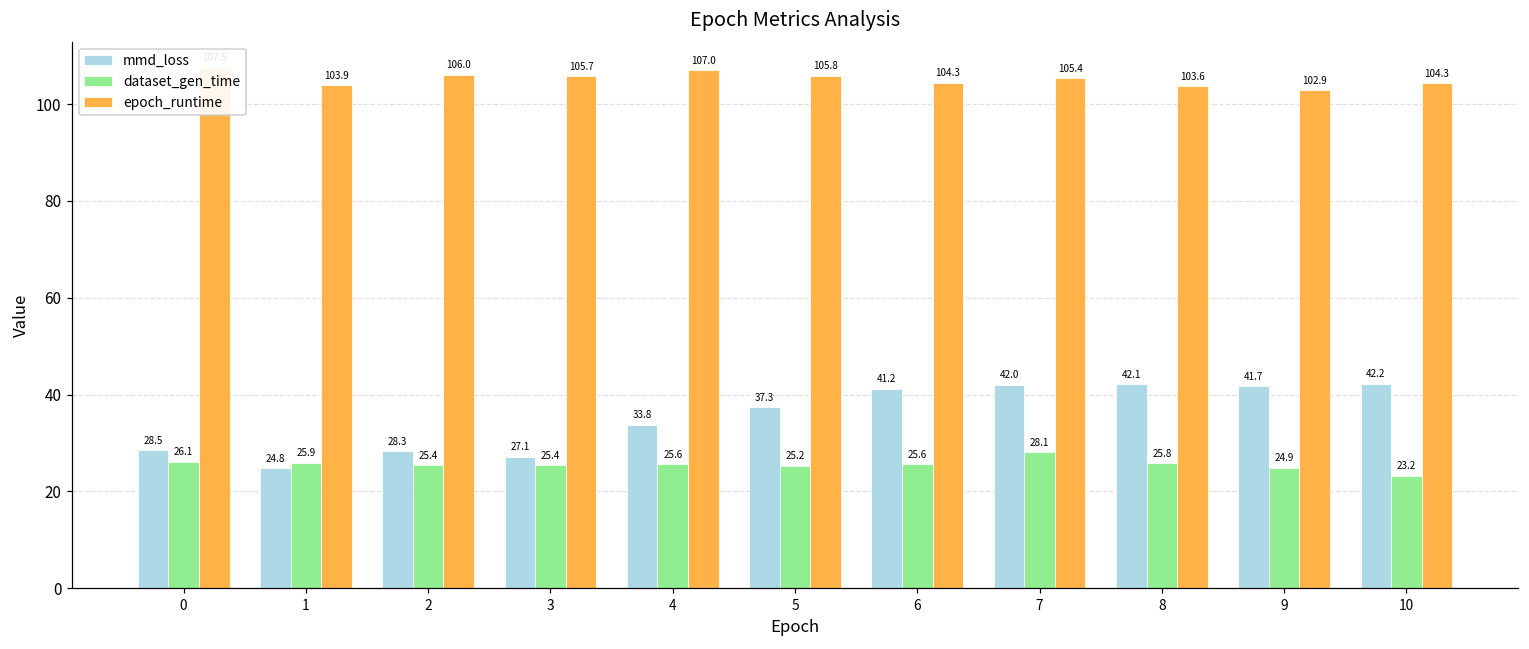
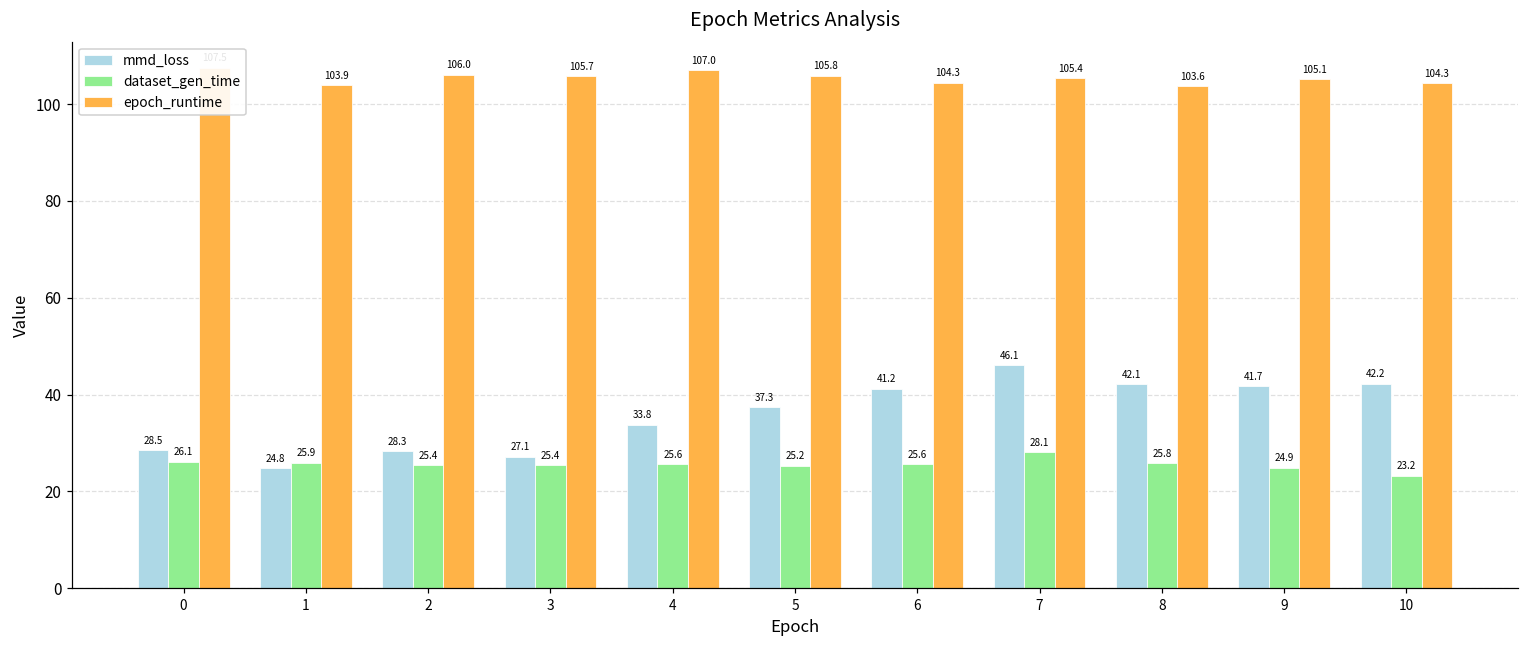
  {
    "mmd_loss": {
      "0": 28.5,
      "1": 24.8,
      "2": 28.3,
      "3": 27.1,
      "4": 33.8,
      "5": 37.3,
      "6": 41.2,
-     "7": 42.0,
+     "7": 46.1,
      "8": 42.1,
      "9": 41.7,
      "10": 42.2
    },
    "dataset_gen_time": {
      "0": 26.1,
      "1": 25.9,
      "2": 25.4,
      "3": 25.4,
      "4": 25.6,
      "5": 25.2,
      "6": 25.6,
      "7": 28.1,
      "8": 25.8,
      "9": 24.9,
      "10": 23.2
    },
    "epoch_runtime": {
      "1": 103.9,
      "2": 106.0,
      "3": 105.7,
      "4": 107.0,
      "5": 105.8,
      "6": 104.3,
      "7": 105.4,
      "8": 103.6,
-     "9": 102.9,
+     "9": 105.1,
      "10": 104.3
    }
  }
